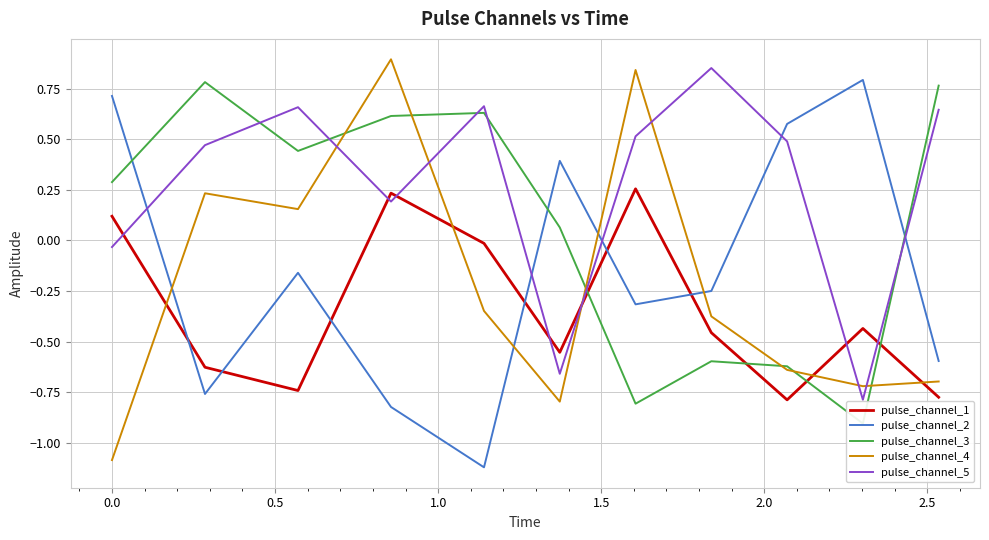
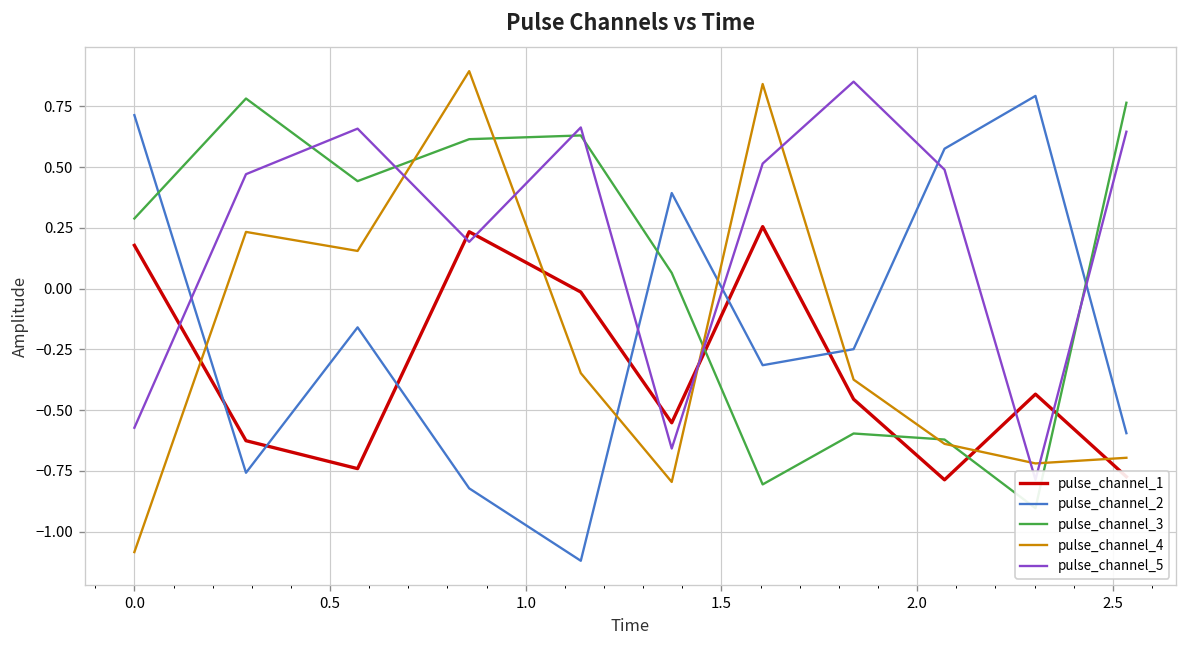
  {
    "pulse_channel_1": {
-     "0.0": 0.12
+     "0.0": 0.18
    },
    "pulse_channel_2": {
      "0.0": 0.71
    },
    "pulse_channel_3": {
      "0.0": 0.29
    },
    "pulse_channel_4": {
      "0.0": -1.08
    },
    "pulse_channel_5": {
-     "0.0": -0.03
+     "0.0": -0.57
    }
  }
